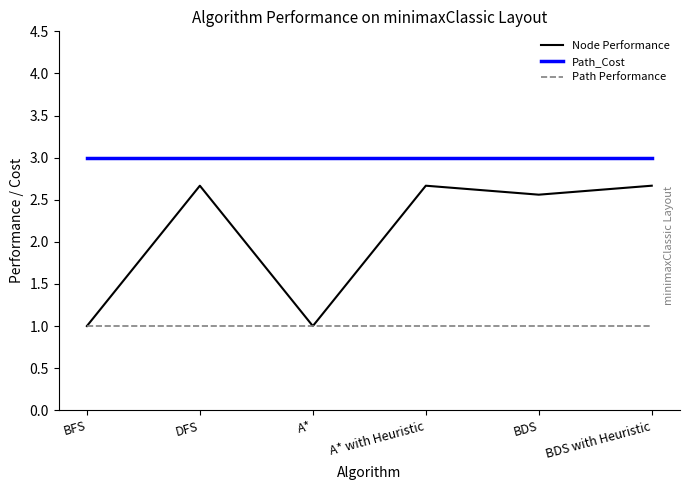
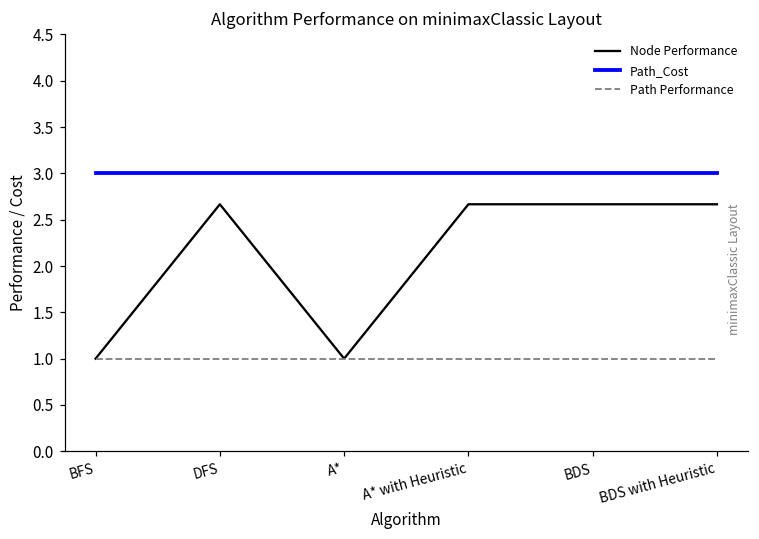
  {
    "Node Performance": {
      "DFS": 2.7,
      "A* with Heuristic": 2.7,
-     "BDS": 2.6,
+     "BDS": 2.7,
      "BDS with Heuristic": 2.7
    },
    "Path_Cost": {
      "BFS": 3.0,
      "DFS": 3.0,
      "A*": 3.0,
      "A* with Heuristic": 3.0,
      "BDS": 3.0,
      "BDS with Heuristic": 3.0
    },
    "Path Performance": {
      "DFS": 1.0,
      "A* with Heuristic": 1.0,
      "BDS": 1.0,
      "BDS with Heuristic": 1.0
    }
  }
